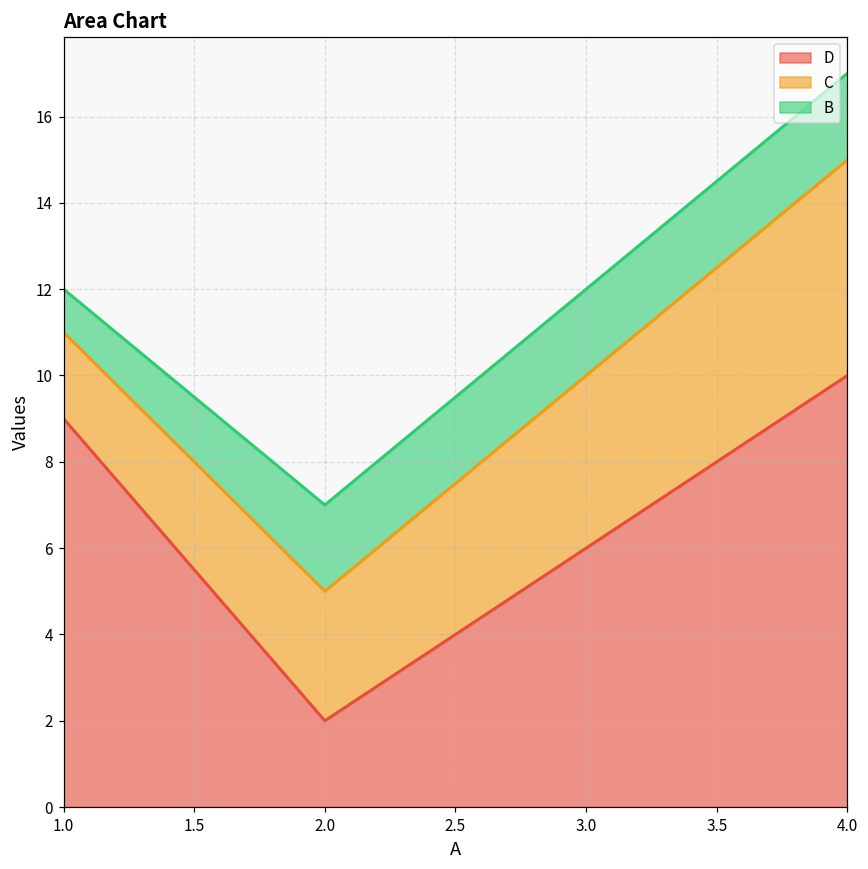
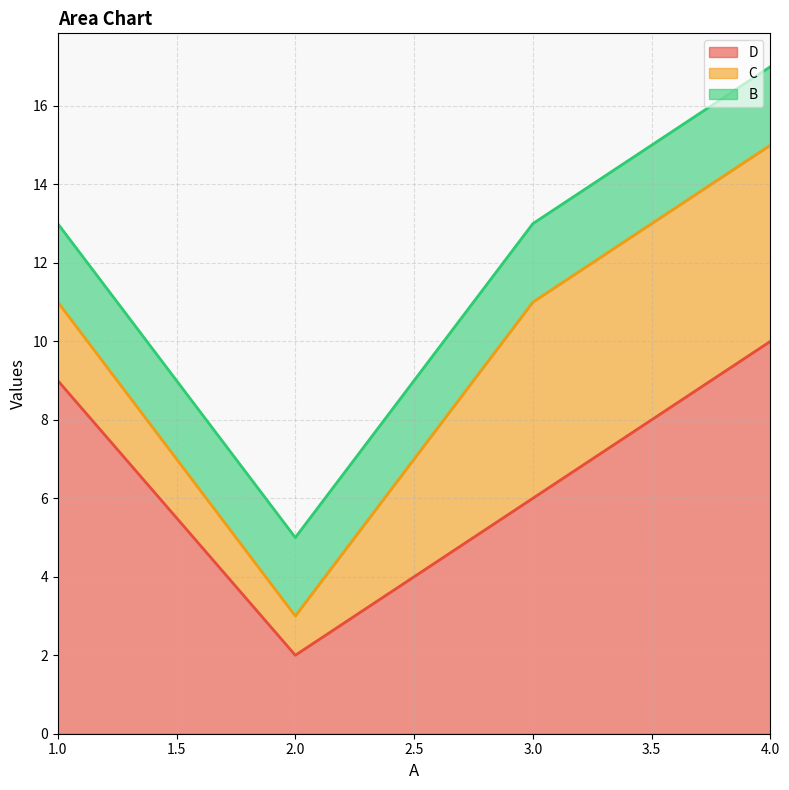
  {
    "D": {
      "1.0": 9,
      "2.0": 2,
      "3.0": 6,
      "4.0": 10
    },
    "C": {
      "1.0": 2,
-     "2.0": 3,
-     "3.0": 4,
+     "2.0": 1,
+     "3.0": 5,
      "4.0": 5
    },
    "B": {
-     "1.0": 1,
+     "1.0": 2,
      "2.0": 2,
      "3.0": 2,
      "4.0": 2
    }
  }
